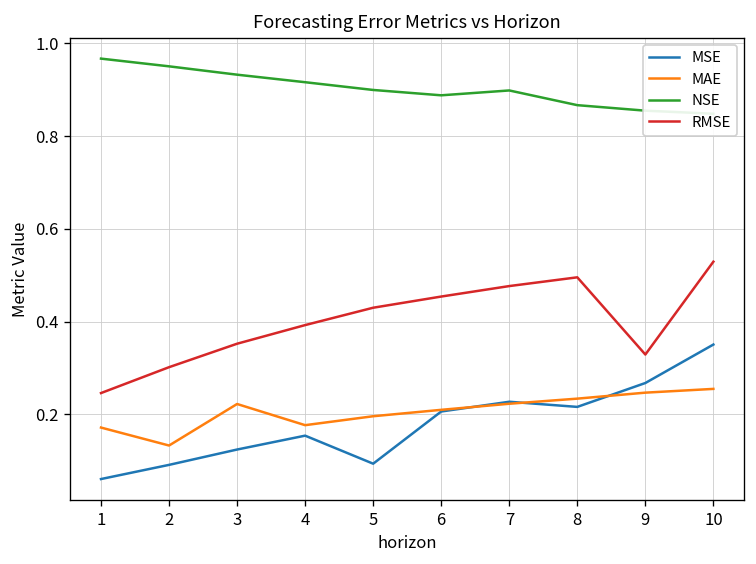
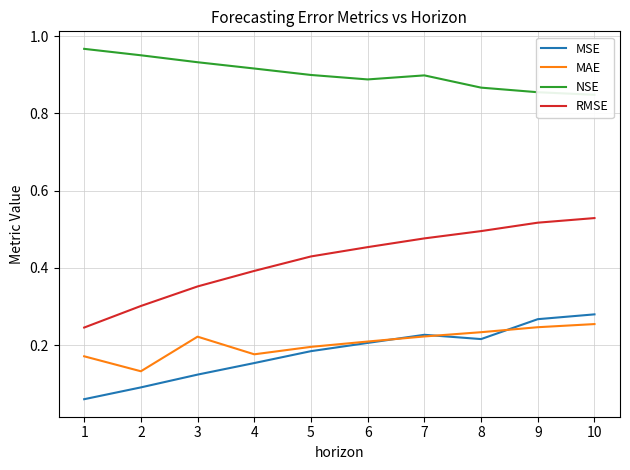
  {
    "MSE": {
      "1": 0.06,
      "2": 0.09,
      "3": 0.12,
      "4": 0.15,
-     "5": 0.09,
+     "5": 0.18,
      "8": 0.22,
      "9": 0.27,
-     "10": 0.35
+     "10": 0.28
    },
    "MAE": {
      "1": 0.17,
      "2": 0.13,
      "3": 0.22,
      "4": 0.18,
      "5": 0.20,
      "8": 0.23,
      "9": 0.25,
      "10": 0.25
    },
    "NSE": {
      "1": 0.97,
      "2": 0.95,
      "3": 0.93,
      "4": 0.92,
      "5": 0.90,
      "6": 0.89,
      "7": 0.90,
      "8": 0.87
    },
    "RMSE": {
      "1": 0.25,
      "2": 0.30,
      "3": 0.35,
      "4": 0.39,
      "5": 0.43,
      "6": 0.45,
      "7": 0.48,
      "8": 0.50,
-     "9": 0.33,
+     "9": 0.52,
      "10": 0.53
    }
  }
